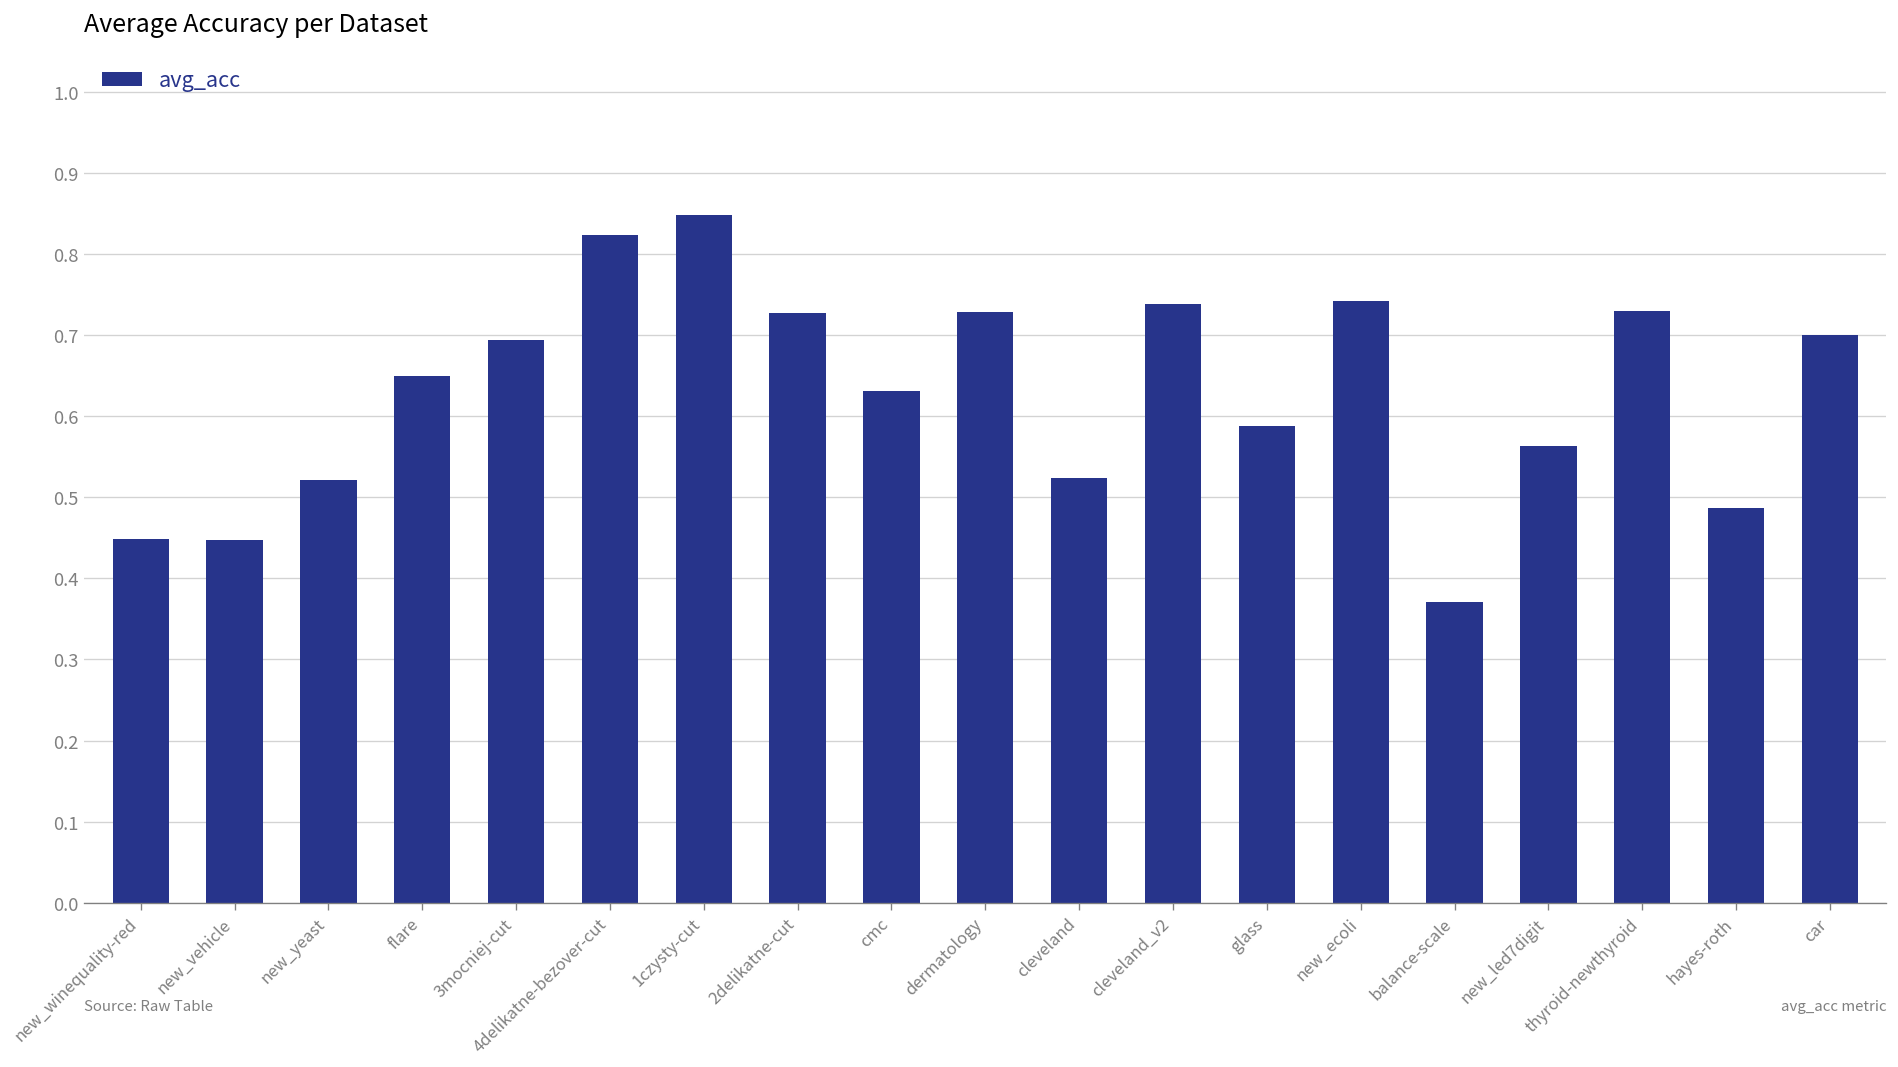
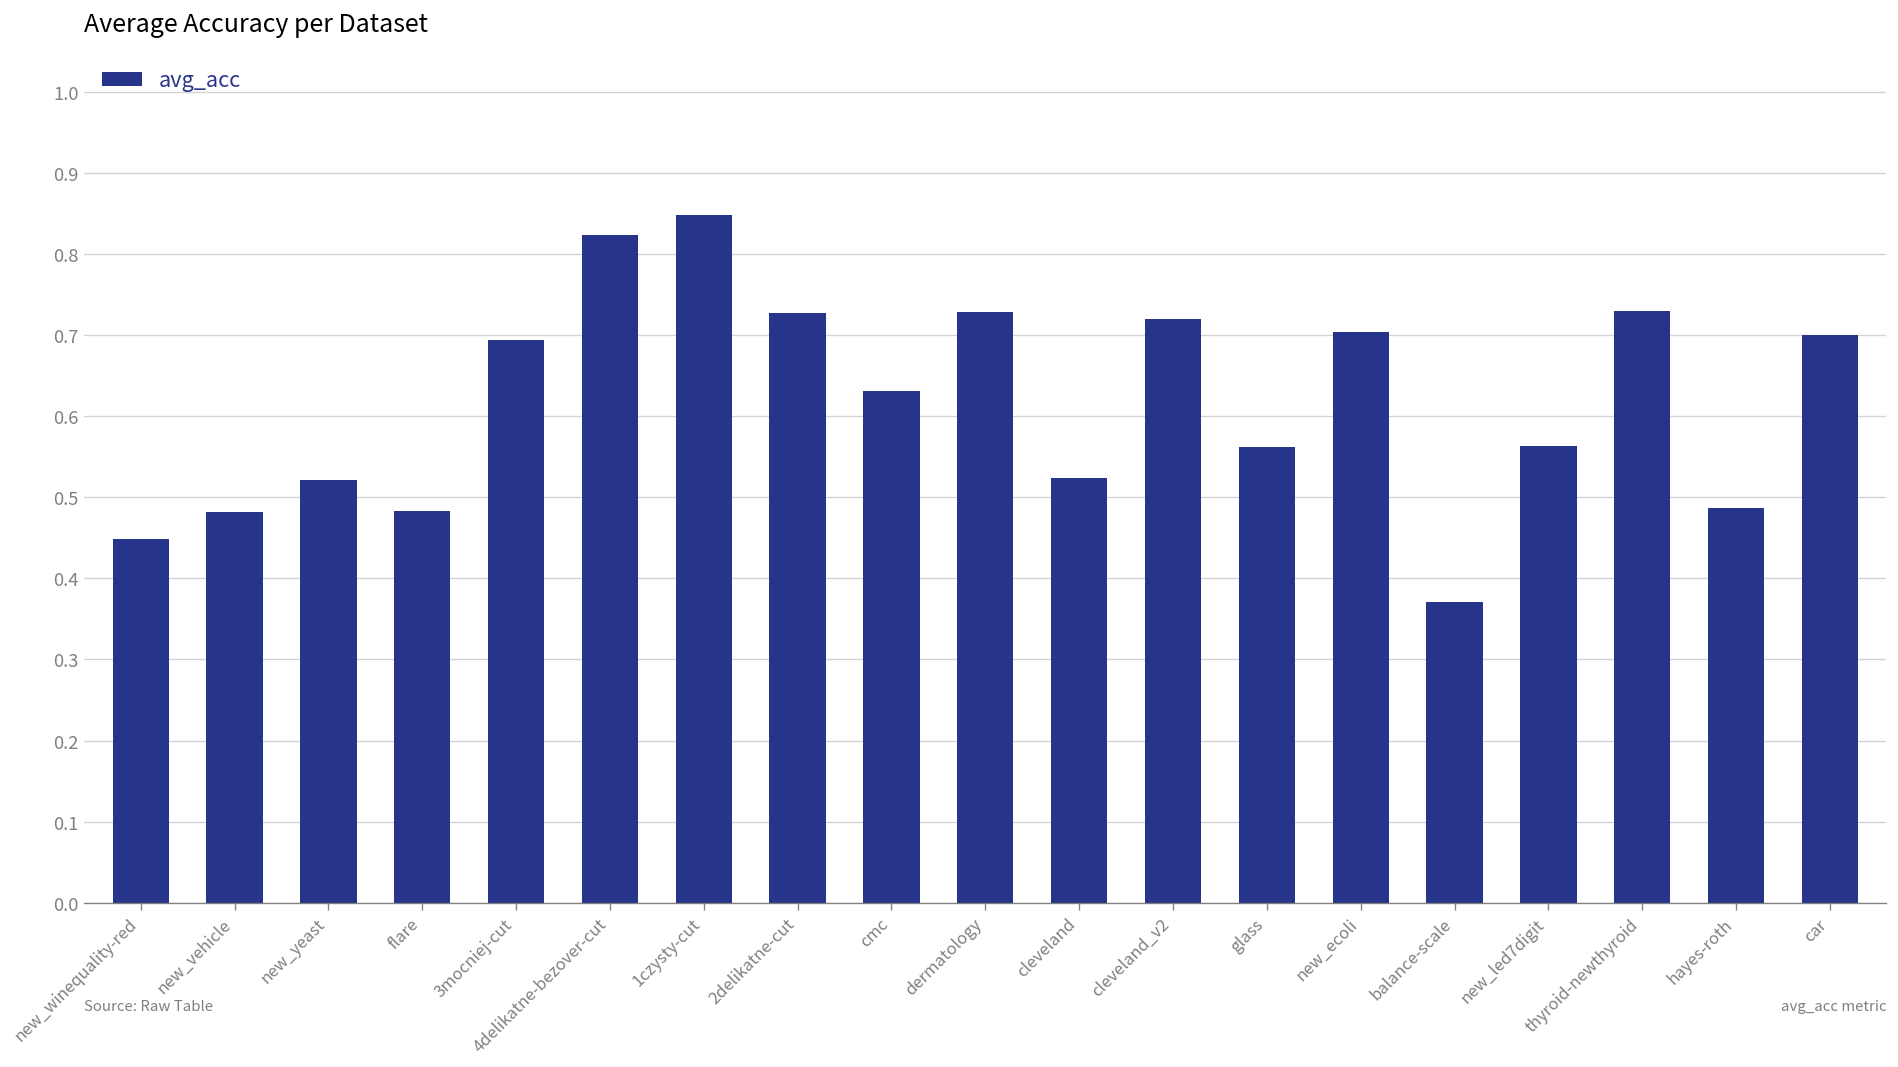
  {
    "new_winequality-red": 0.45,
-   "new_vehicle": 0.45,
+   "new_vehicle": 0.48,
    "new_yeast": 0.52,
-   "flare": 0.65,
+   "flare": 0.48,
    "3mocniej-cut": 0.69,
    "4delikatne-bezover-cut": 0.82,
    "1czysty-cut": 0.85,
    "2delikatne-cut": 0.73,
    "cmc": 0.63,
    "dermatology": 0.73,
    "cleveland": 0.52,
-   "cleveland_v2": 0.74,
-   "glass": 0.59,
-   "new_ecoli": 0.74,
+   "cleveland_v2": 0.72,
+   "glass": 0.56,
+   "new_ecoli": 0.70,
    "balance-scale": 0.37,
    "new_led7digit": 0.56,
    "thyroid-newthyroid": 0.73,
    "hayes-roth": 0.49,
    "car": 0.70
  }
